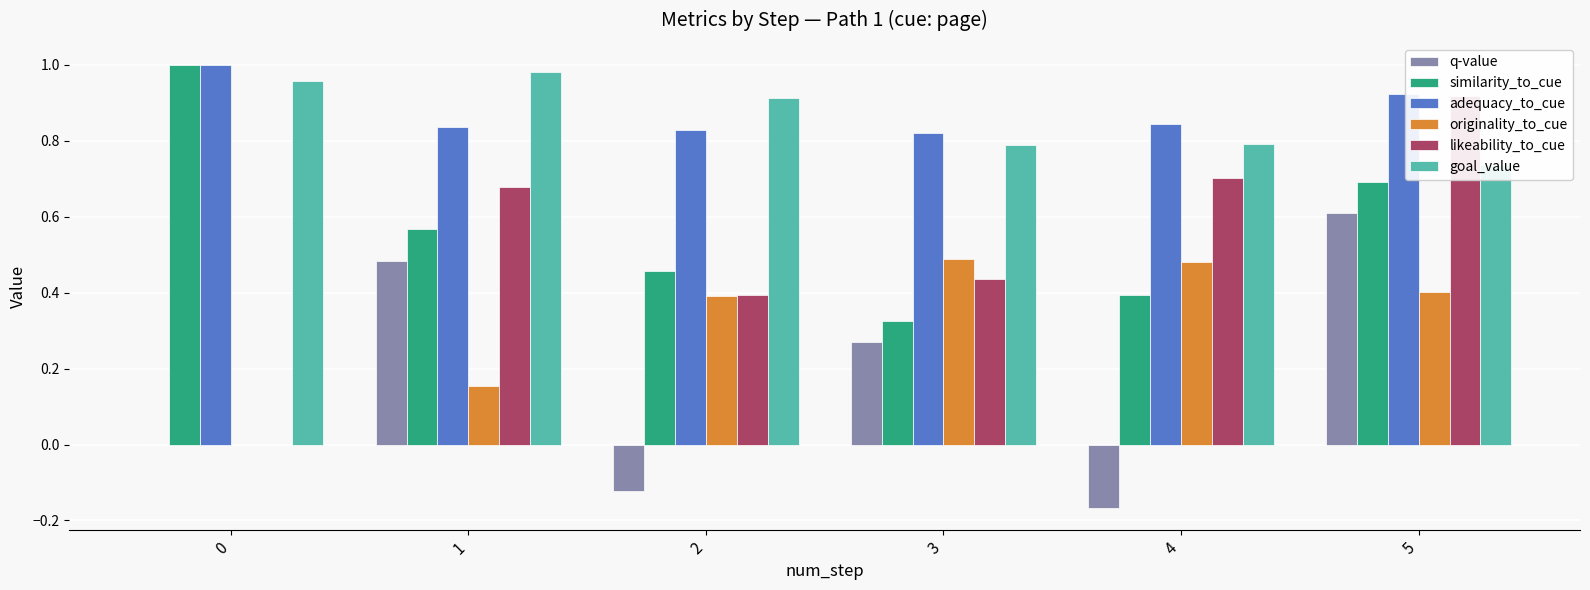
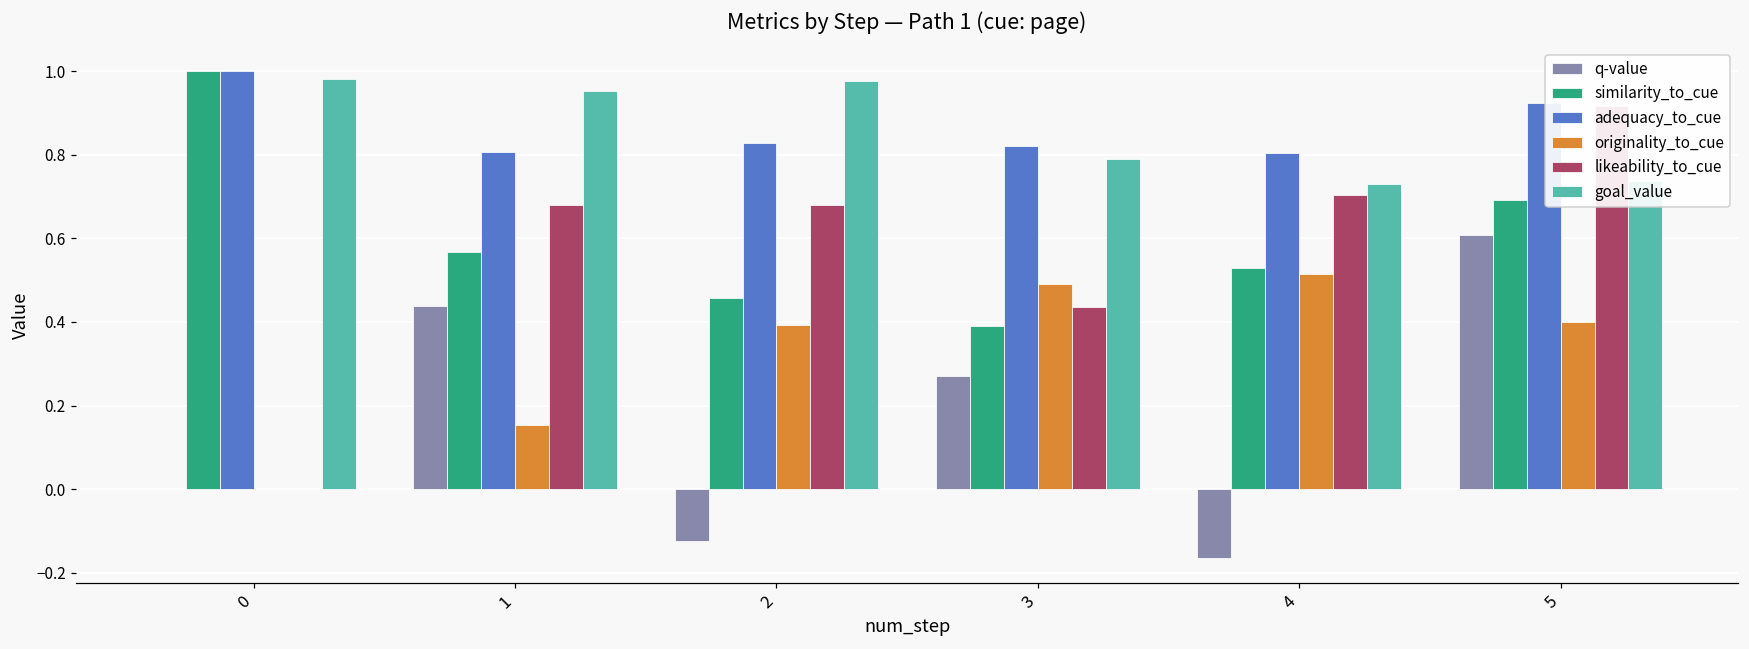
  {
    "q-value": {
      "0": 0.00,
-     "1": 0.48,
+     "1": 0.44,
      "2": -0.12,
      "3": 0.27,
      "4": -0.17,
      "5": 0.61
    },
    "similarity_to_cue": {
      "0": 1.00,
      "1": 0.57,
      "2": 0.46,
-     "3": 0.33,
-     "4": 0.39,
+     "3": 0.39,
+     "4": 0.53,
      "5": 0.69
    },
    "adequacy_to_cue": {
      "0": 1.00,
-     "1": 0.84,
+     "1": 0.81,
      "2": 0.83,
      "3": 0.82,
-     "4": 0.84,
+     "4": 0.80,
      "5": 0.92
    },
    "originality_to_cue": {
      "0": 0.00,
      "1": 0.15,
      "2": 0.39,
      "3": 0.49,
-     "4": 0.48,
+     "4": 0.52,
      "5": 0.40
    },
    "likeability_to_cue": {
      "0": 0.00,
      "1": 0.68,
-     "2": 0.39,
+     "2": 0.68,
      "3": 0.44,
      "4": 0.70
    },
    "goal_value": {
-     "0": 0.96,
-     "1": 0.98,
-     "2": 0.91,
+     "0": 0.98,
+     "1": 0.95,
+     "2": 0.98,
      "3": 0.79,
-     "4": 0.79
+     "4": 0.73
    }
  }
